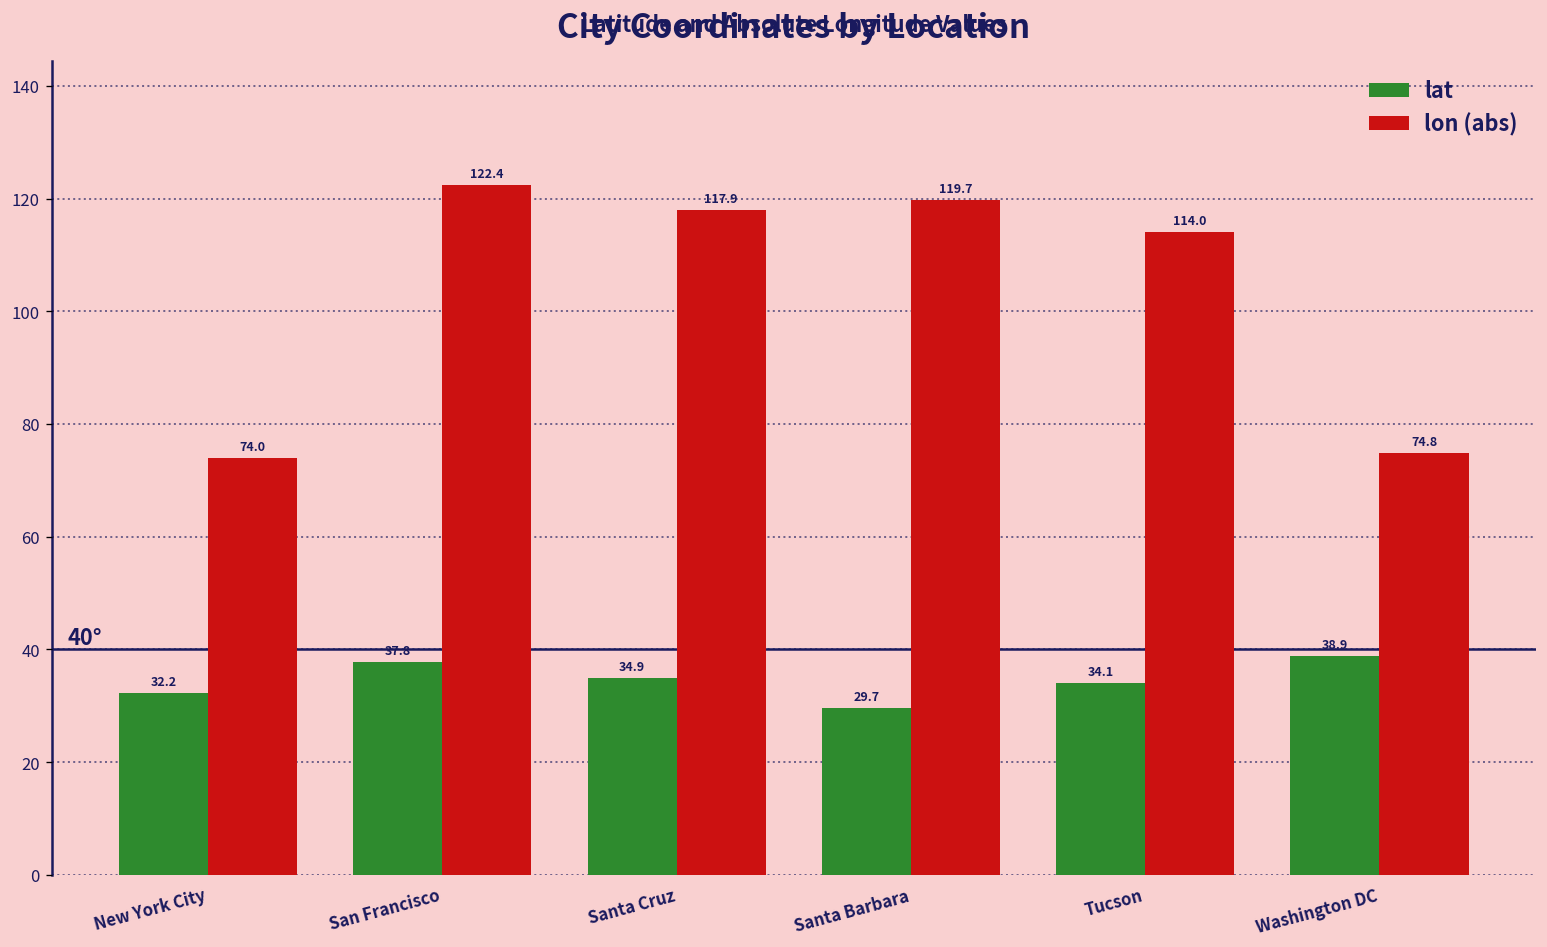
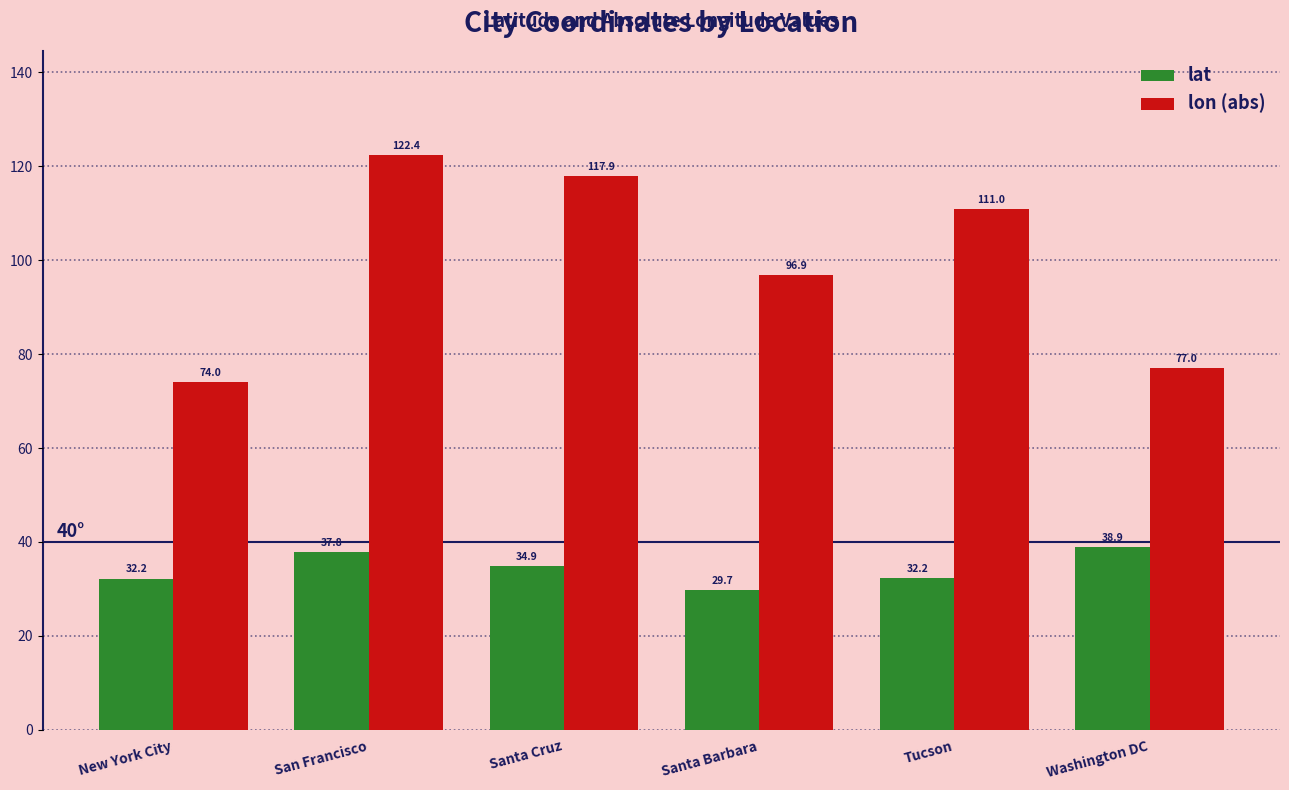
  {
    "lat": {
      "New York City": 32.2,
      "San Francisco": 37.8,
      "Santa Cruz": 34.9,
      "Santa Barbara": 29.7,
-     "Tucson": 34.1,
+     "Tucson": 32.2,
      "Washington DC": 38.9
    },
    "lon (abs)": {
      "New York City": 74.0,
      "San Francisco": 122.4,
      "Santa Cruz": 117.9,
-     "Santa Barbara": 119.7,
-     "Tucson": 114.0,
-     "Washington DC": 74.8
+     "Santa Barbara": 96.9,
+     "Tucson": 111.0,
+     "Washington DC": 77.0
    }
  }
